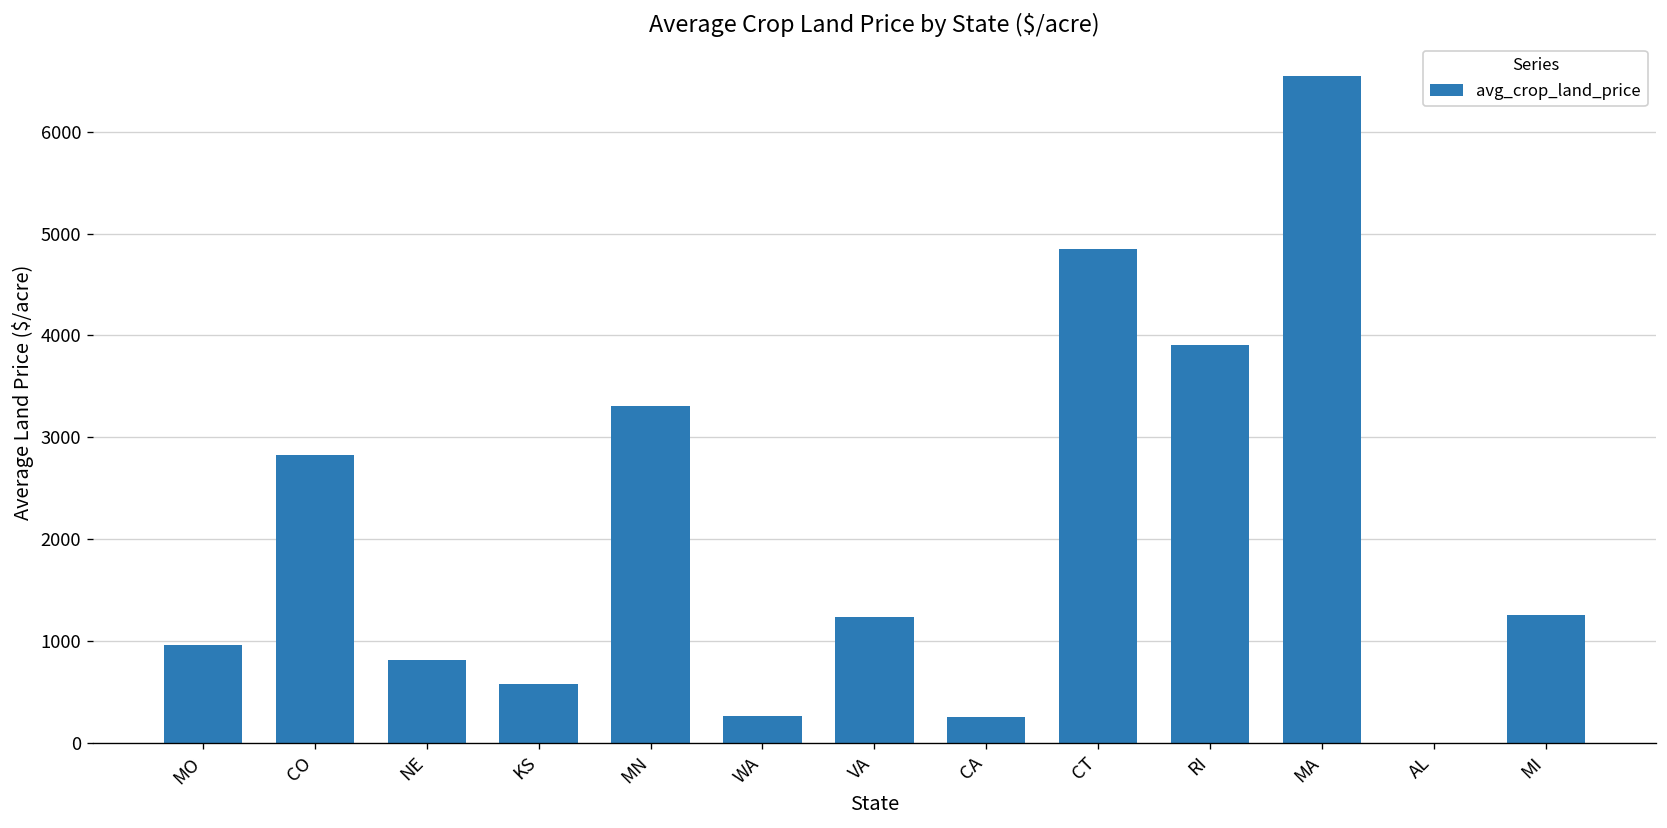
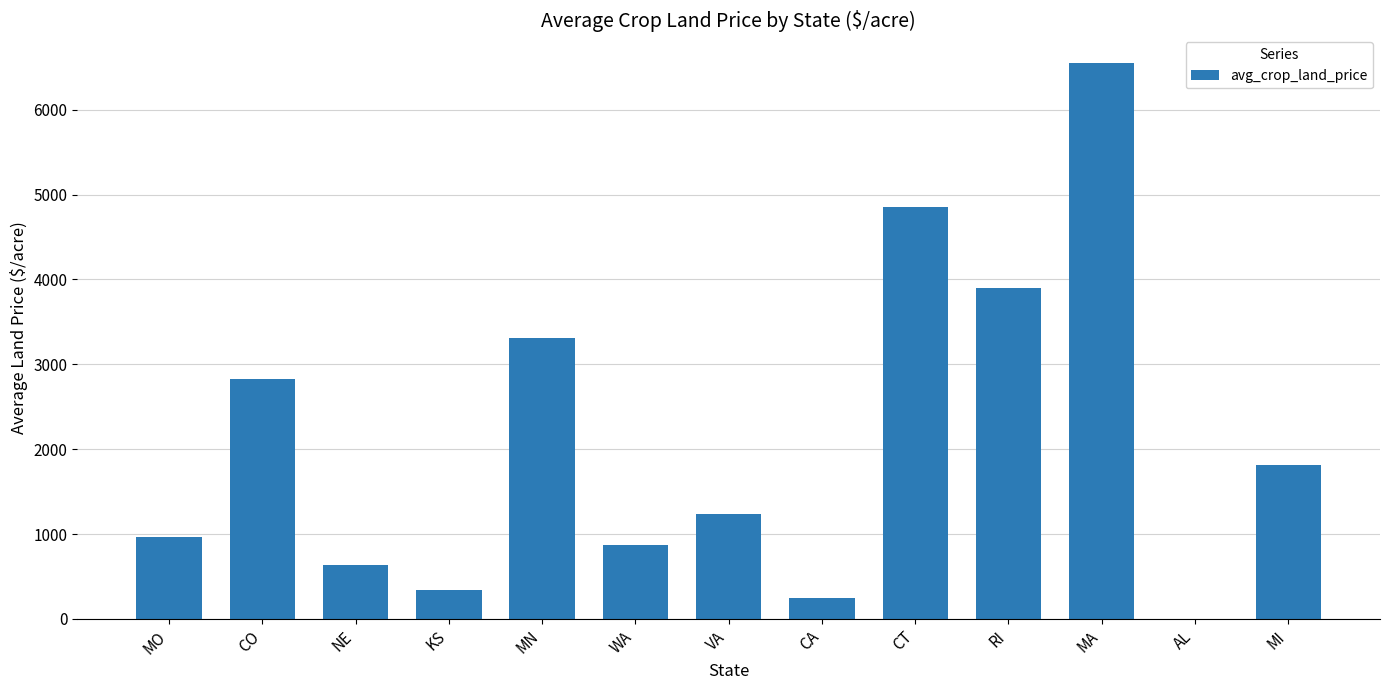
  {
    "MO": 1000,
    "CO": 2800,
-   "NE": 800,
-   "KS": 600,
+   "NE": 600,
+   "KS": 300,
    "MN": 3300,
-   "WA": 300,
+   "WA": 900,
    "VA": 1200,
    "CA": 300,
    "CT": 4900,
    "RI": 3900,
    "MA": 6500,
    "AL": 0,
-   "MI": 1300
+   "MI": 1800
  }
